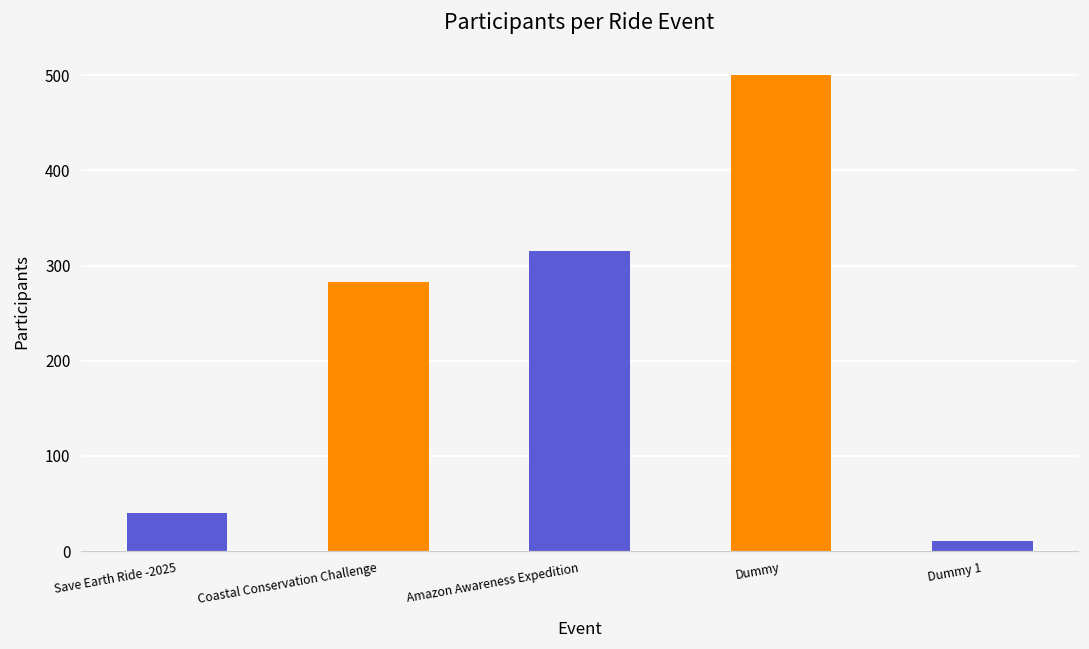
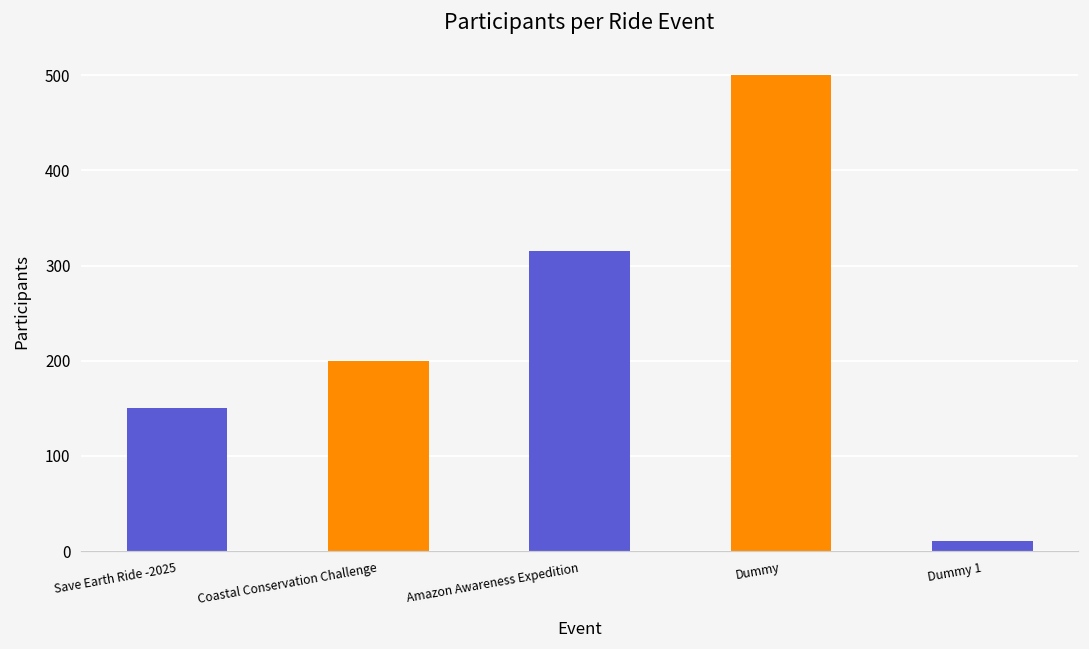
  {
-   "Save Earth Ride -2025": 40,
-   "Coastal Conservation Challenge": 280,
+   "Save Earth Ride -2025": 150,
+   "Coastal Conservation Challenge": 200,
    "Amazon Awareness Expedition": 320,
    "Dummy": 500,
    "Dummy 1": 10
  }
